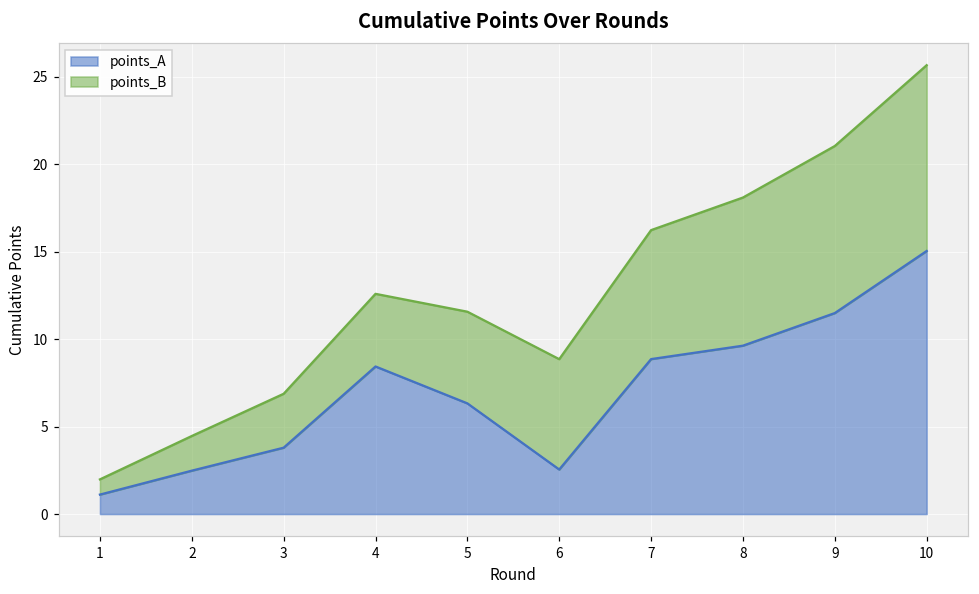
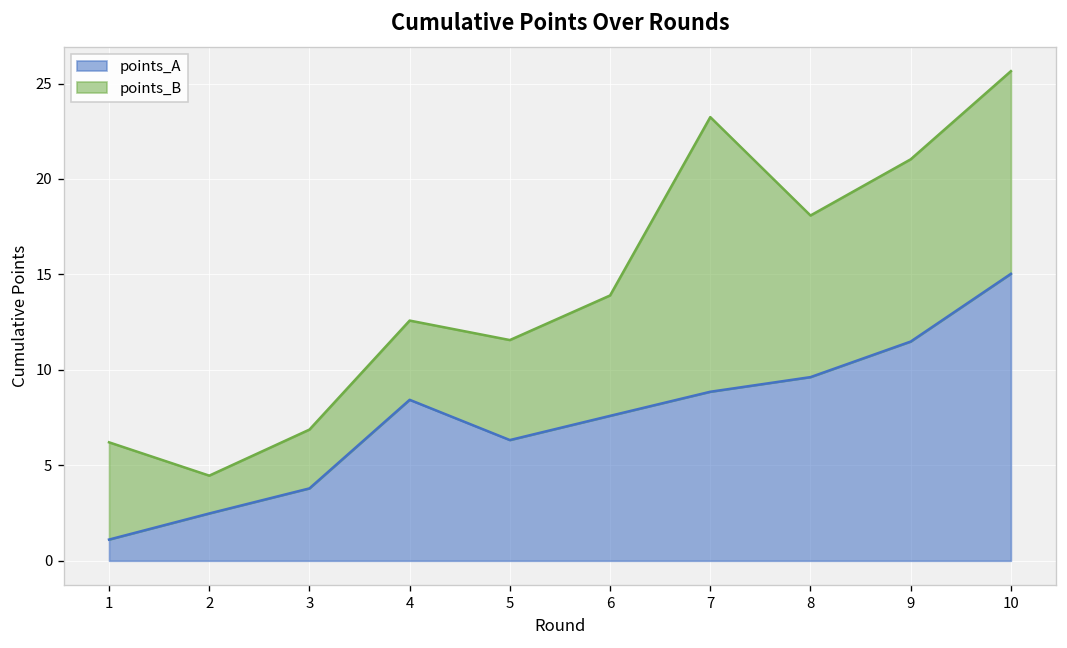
  {
    "points_A": {
      "1": 1.1,
      "2": 2.5,
      "3": 3.8,
      "4": 8.4,
      "5": 6.3,
-     "6": 2.5,
+     "6": 7.6,
      "7": 8.9,
      "8": 9.6,
      "9": 11.5,
      "10": 15.0
    },
    "points_B": {
-     "1": 0.9,
+     "1": 5.1,
      "2": 2.0,
      "3": 3.1,
      "4": 4.2,
      "5": 5.2,
      "6": 6.3,
-     "7": 7.4,
+     "7": 14.4,
      "8": 8.5,
      "9": 9.5,
      "10": 10.6
    }
  }
